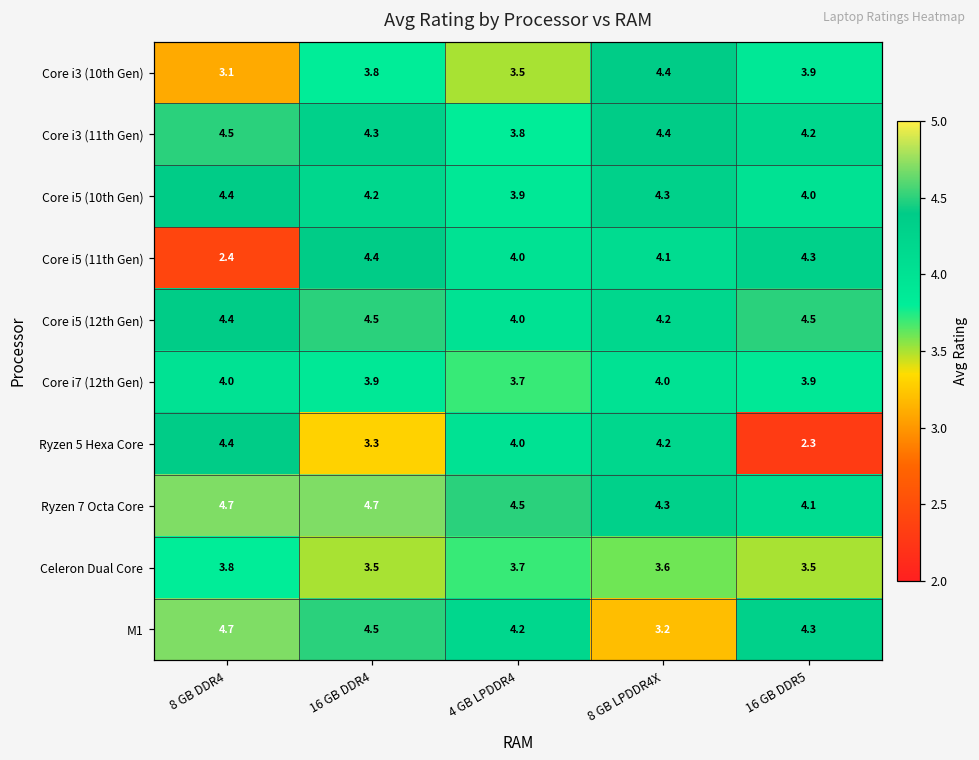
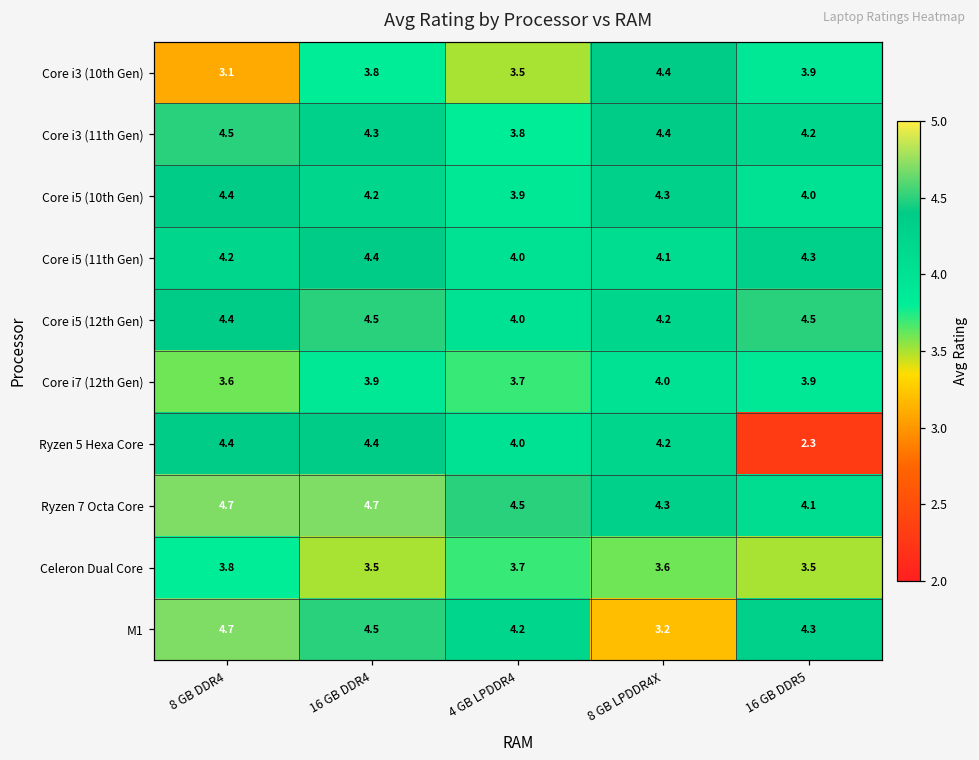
  {
    "Core i3 (10th Gen)": {
      "8 GB DDR4": 3.1,
      "16 GB DDR4": 3.8,
      "4 GB LPDDR4": 3.5,
      "8 GB LPDDR4X": 4.4,
      "16 GB DDR5": 3.9
    },
    "Core i3 (11th Gen)": {
      "8 GB DDR4": 4.5,
      "16 GB DDR4": 4.3,
      "4 GB LPDDR4": 3.8,
      "8 GB LPDDR4X": 4.4,
      "16 GB DDR5": 4.2
    },
    "Core i5 (10th Gen)": {
      "8 GB DDR4": 4.4,
      "16 GB DDR4": 4.2,
      "4 GB LPDDR4": 3.9,
      "8 GB LPDDR4X": 4.3,
      "16 GB DDR5": 4.0
    },
    "Core i5 (11th Gen)": {
-     "8 GB DDR4": 2.4,
+     "8 GB DDR4": 4.2,
      "16 GB DDR4": 4.4,
      "4 GB LPDDR4": 4.0,
      "8 GB LPDDR4X": 4.1,
      "16 GB DDR5": 4.3
    },
    "Core i5 (12th Gen)": {
      "8 GB DDR4": 4.4,
      "16 GB DDR4": 4.5,
      "4 GB LPDDR4": 4.0,
      "8 GB LPDDR4X": 4.2,
      "16 GB DDR5": 4.5
    },
    "Core i7 (12th Gen)": {
-     "8 GB DDR4": 4.0,
+     "8 GB DDR4": 3.6,
      "16 GB DDR4": 3.9,
      "4 GB LPDDR4": 3.7,
      "8 GB LPDDR4X": 4.0,
      "16 GB DDR5": 3.9
    },
    "Ryzen 5 Hexa Core": {
      "8 GB DDR4": 4.4,
-     "16 GB DDR4": 3.3,
+     "16 GB DDR4": 4.4,
      "4 GB LPDDR4": 4.0,
      "8 GB LPDDR4X": 4.2,
      "16 GB DDR5": 2.3
    },
    "Ryzen 7 Octa Core": {
      "8 GB DDR4": 4.7,
      "16 GB DDR4": 4.7,
      "4 GB LPDDR4": 4.5,
      "8 GB LPDDR4X": 4.3,
      "16 GB DDR5": 4.1
    },
    "Celeron Dual Core": {
      "8 GB DDR4": 3.8,
      "16 GB DDR4": 3.5,
      "4 GB LPDDR4": 3.7,
      "8 GB LPDDR4X": 3.6,
      "16 GB DDR5": 3.5
    },
    "M1": {
      "8 GB DDR4": 4.7,
      "16 GB DDR4": 4.5,
      "4 GB LPDDR4": 4.2,
      "8 GB LPDDR4X": 3.2,
      "16 GB DDR5": 4.3
    }
  }
